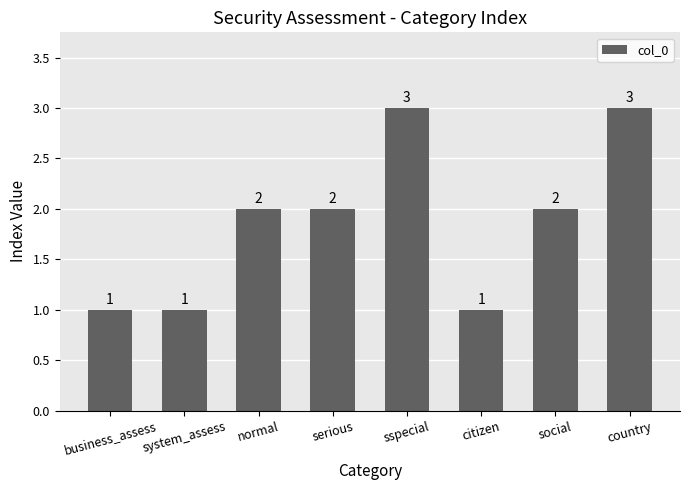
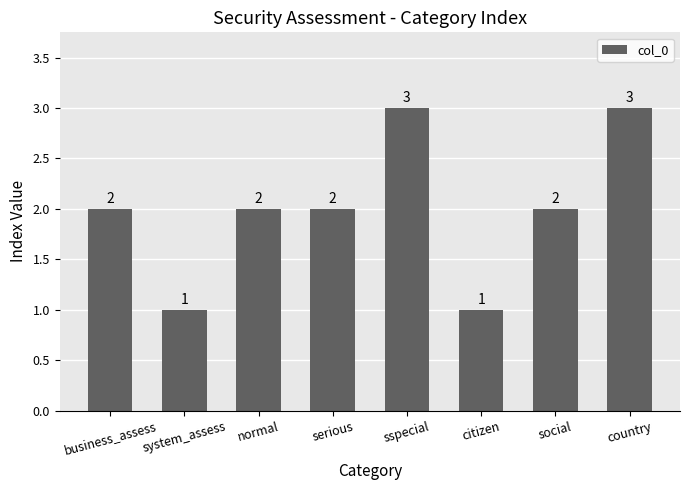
  {
-   "business_assess": 1,
+   "business_assess": 2,
    "system_assess": 1,
    "normal": 2,
    "serious": 2,
    "sspecial": 3,
    "citizen": 1,
    "social": 2,
    "country": 3
  }
